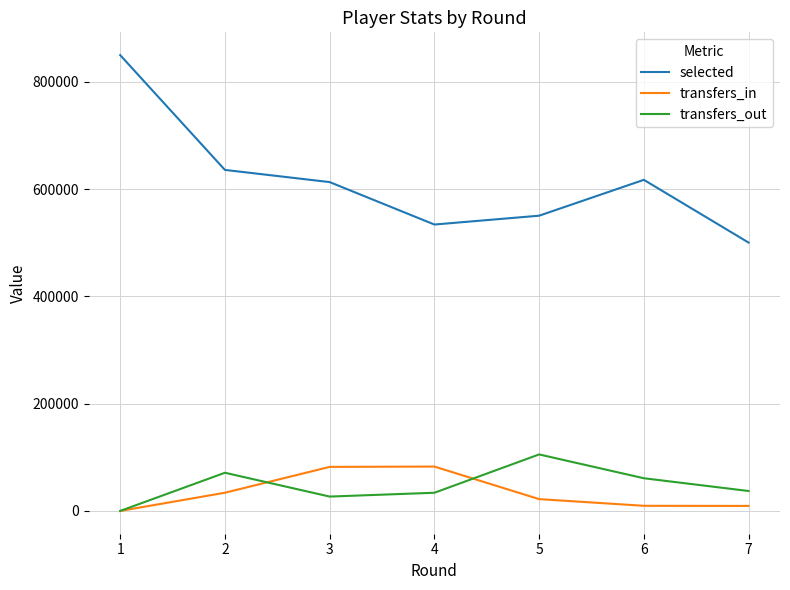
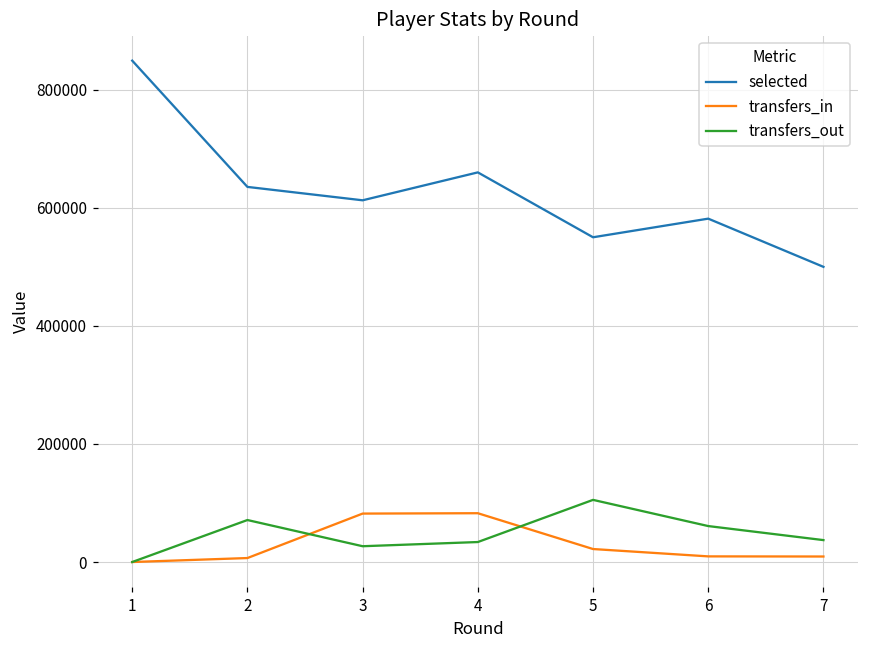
  {
    "selected": {
      "1": 850000,
      "2": 640000,
      "3": 610000,
-     "4": 530000,
+     "4": 660000,
      "5": 550000,
-     "6": 620000,
+     "6": 580000,
      "7": 500000
    },
    "transfers_in": {
-     "2": 30000,
+     "2": 10000,
      "3": 80000,
      "4": 80000,
      "5": 20000,
      "6": 10000,
      "7": 10000
    },
    "transfers_out": {
      "2": 70000,
      "3": 30000,
      "4": 30000,
      "5": 110000,
      "6": 60000,
      "7": 40000
    }
  }
